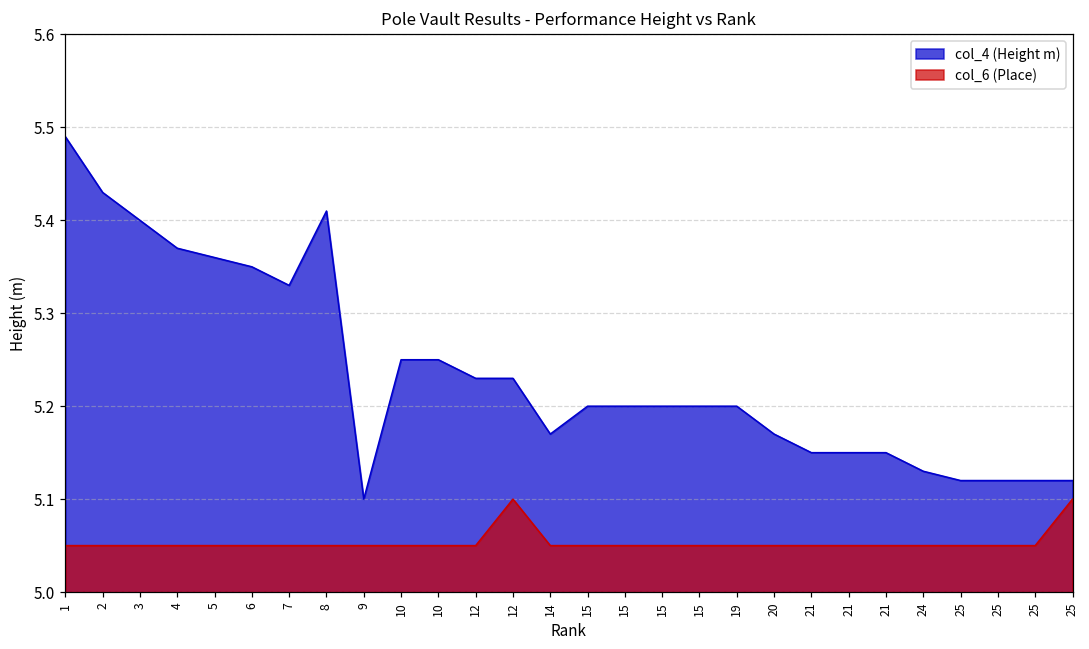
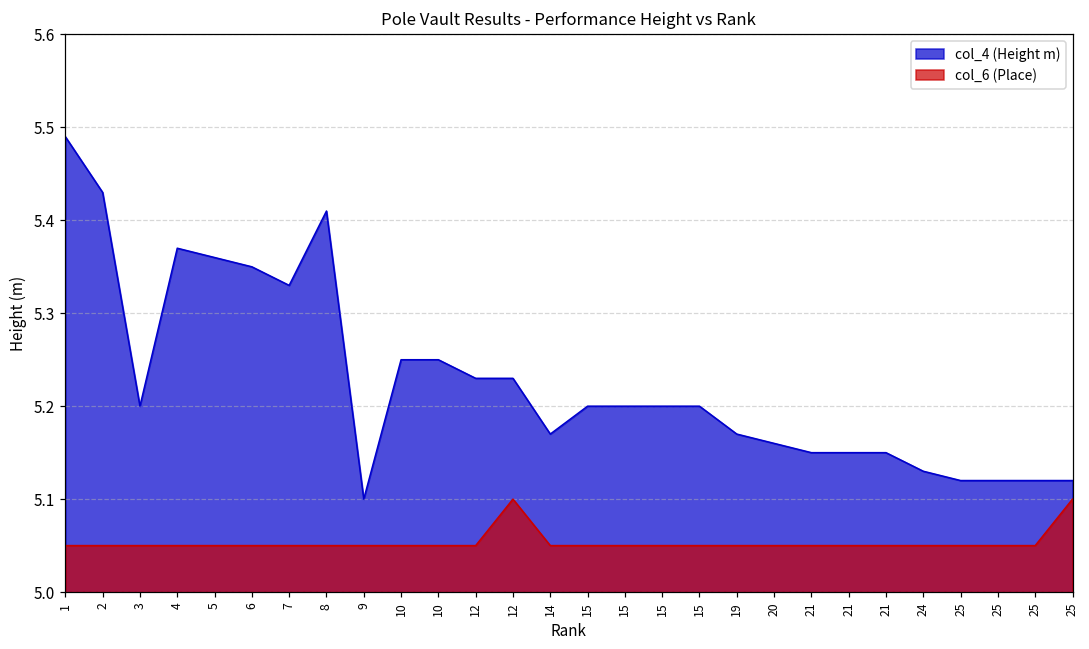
  {
    "col_4 (Height m)": {
      "1": 5.49,
      "2": 5.43,
-     "3": 5.4,
+     "3": 5.2,
      "4": 5.37,
      "5": 5.36,
      "6": 5.35,
      "7": 5.33,
      "8": 5.41,
      "9": 5.10,
      "14": 5.17,
-     "19": 5.20,
-     "20": 5.17,
+     "19": 5.17,
+     "20": 5.16,
      "24": 5.13
    },
    "col_6 (Place)": {
      "1": 5.05,
      "2": 5.05,
      "3": 5.05,
      "4": 5.05,
      "5": 5.05,
      "6": 5.05,
      "7": 5.05,
      "8": 5.05,
      "9": 5.05,
      "14": 5.05,
      "19": 5.05,
      "20": 5.05,
      "24": 5.05
    }
  }
